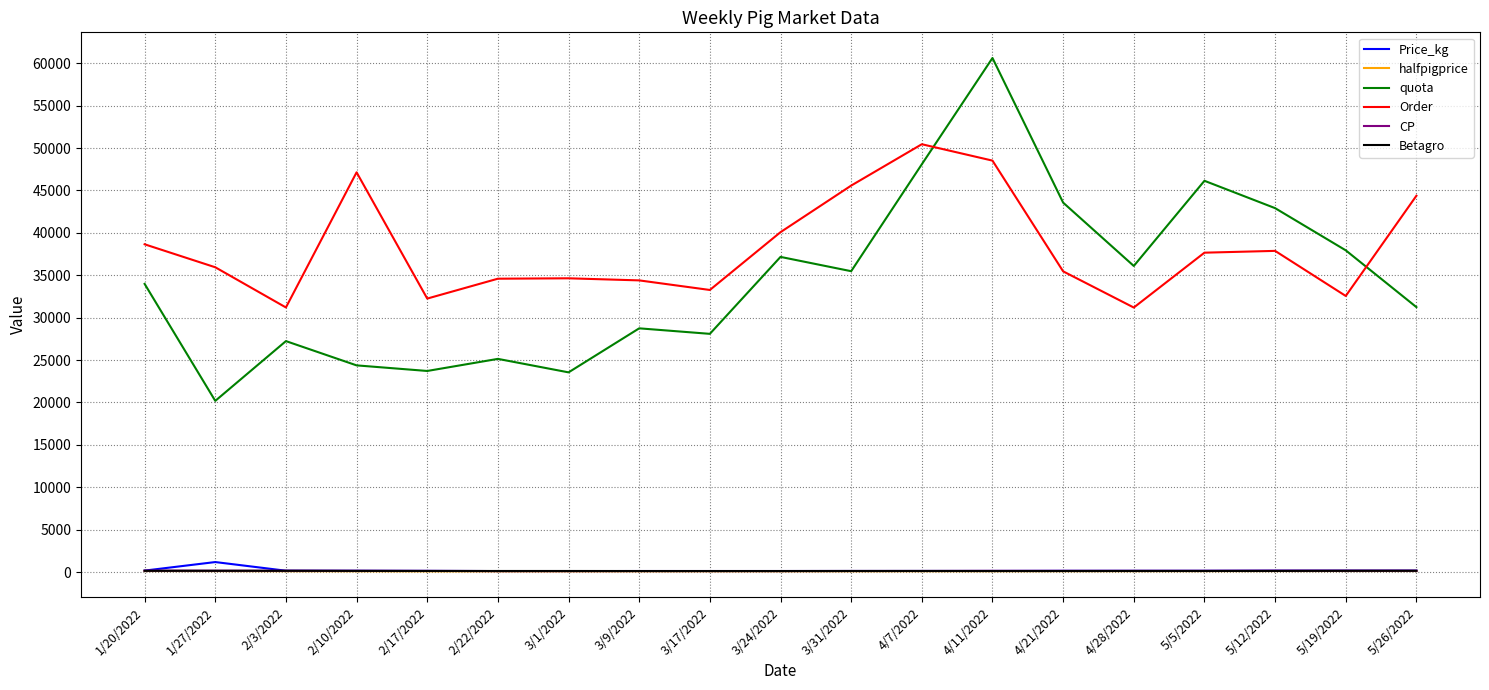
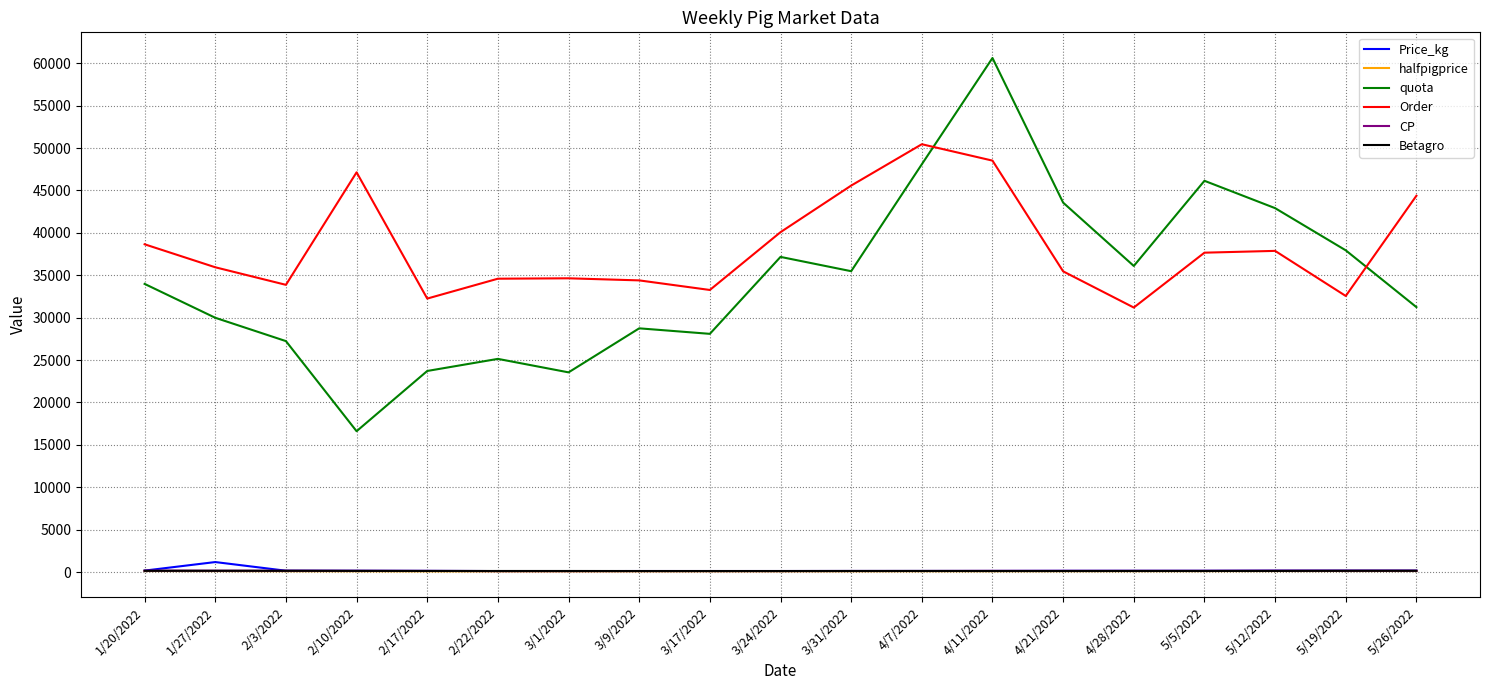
  {
    "Price_kg": {
      "1/27/2022": 1000
    },
    "Betagro": {
      "1/27/2022": 0
    },
    "quota": {
      "1/20/2022": 34000,
-     "1/27/2022": 20000,
+     "1/27/2022": 30000,
      "2/3/2022": 27000,
-     "2/10/2022": 24000,
+     "2/10/2022": 17000,
      "2/17/2022": 24000,
      "2/22/2022": 25000,
      "3/1/2022": 24000,
      "3/9/2022": 29000,
      "3/17/2022": 28000,
      "3/24/2022": 37000,
      "3/31/2022": 35000,
      "4/7/2022": 48000,
      "4/11/2022": 61000,
      "4/21/2022": 44000,
      "4/28/2022": 36000,
      "5/5/2022": 46000,
      "5/12/2022": 43000,
      "5/19/2022": 38000,
      "5/26/2022": 31000
    },
    "Order": {
      "1/20/2022": 39000,
      "1/27/2022": 36000,
-     "2/3/2022": 31000,
+     "2/3/2022": 34000,
      "2/10/2022": 47000,
      "2/17/2022": 32000,
      "2/22/2022": 35000,
      "3/1/2022": 35000,
      "3/9/2022": 34000,
      "3/17/2022": 33000,
      "3/24/2022": 40000,
      "3/31/2022": 46000,
      "4/7/2022": 50000,
      "4/11/2022": 49000,
      "4/21/2022": 35000,
      "4/28/2022": 31000,
      "5/5/2022": 38000,
      "5/12/2022": 38000,
      "5/19/2022": 33000,
      "5/26/2022": 44000
    }
  }
